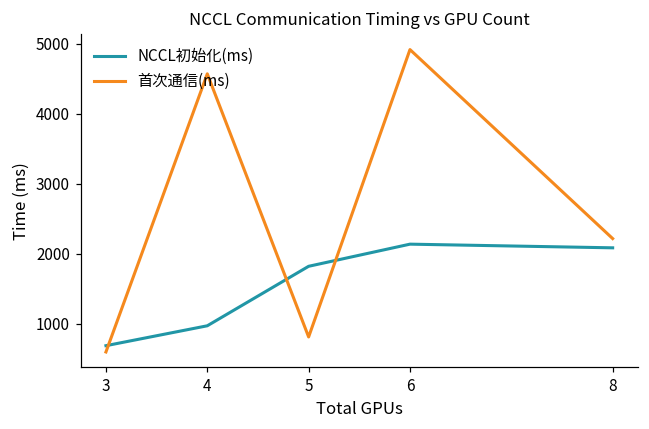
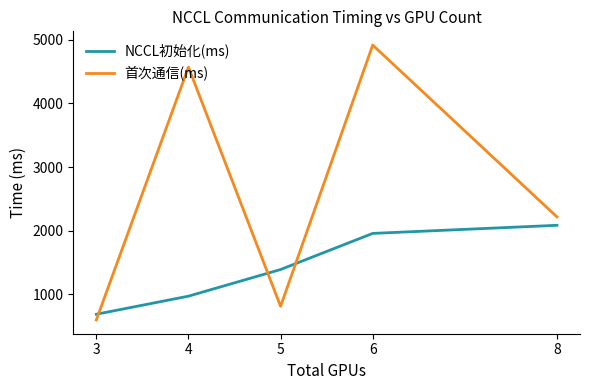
  {
    "NCCL初始化(ms)": {
      "3": 700,
      "4": 1000,
-     "5": 1800,
-     "6": 2100,
+     "5": 1400,
+     "6": 2000,
      "8": 2100
    },
    "首次通信(ms)": {
      "3": 600,
      "4": 4600,
      "5": 800,
      "6": 4900,
      "8": 2200
    }
  }
